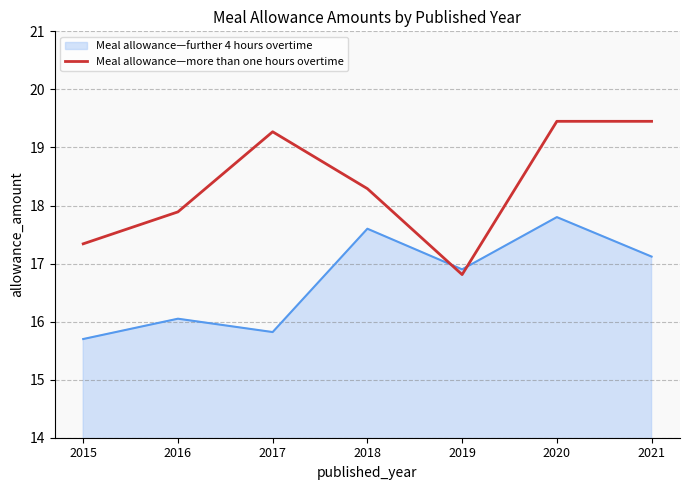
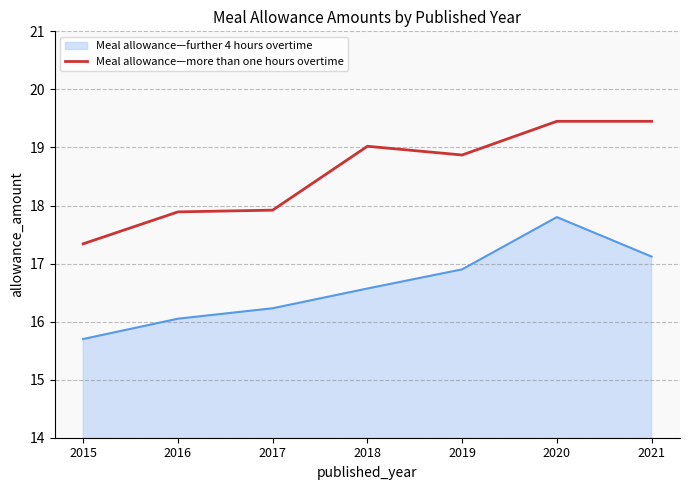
  {
    "Meal allowance—further 4 hours overtime": {
      "2015": 15.7,
      "2016": 16.1,
-     "2017": 15.8,
-     "2018": 17.6,
+     "2017": 16.2,
+     "2018": 16.6,
      "2019": 16.9,
      "2020": 17.8,
      "2021": 17.1
    },
    "Meal allowance—more than one hours overtime": {
      "2015": 17.3,
      "2016": 17.9,
-     "2017": 19.3,
-     "2018": 18.3,
-     "2019": 16.8,
+     "2017": 17.9,
+     "2018": 19.0,
+     "2019": 18.9,
      "2020": 19.5,
      "2021": 19.5
    }
  }
